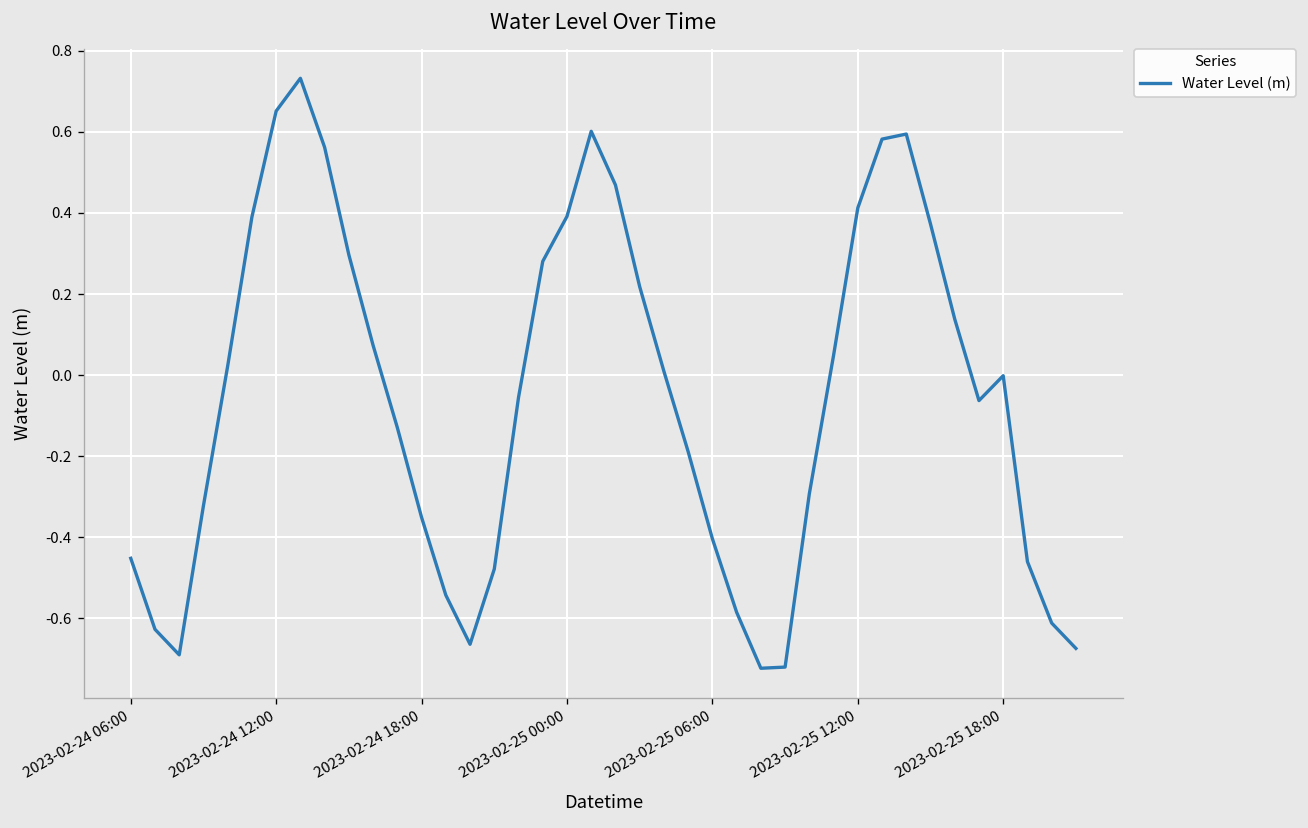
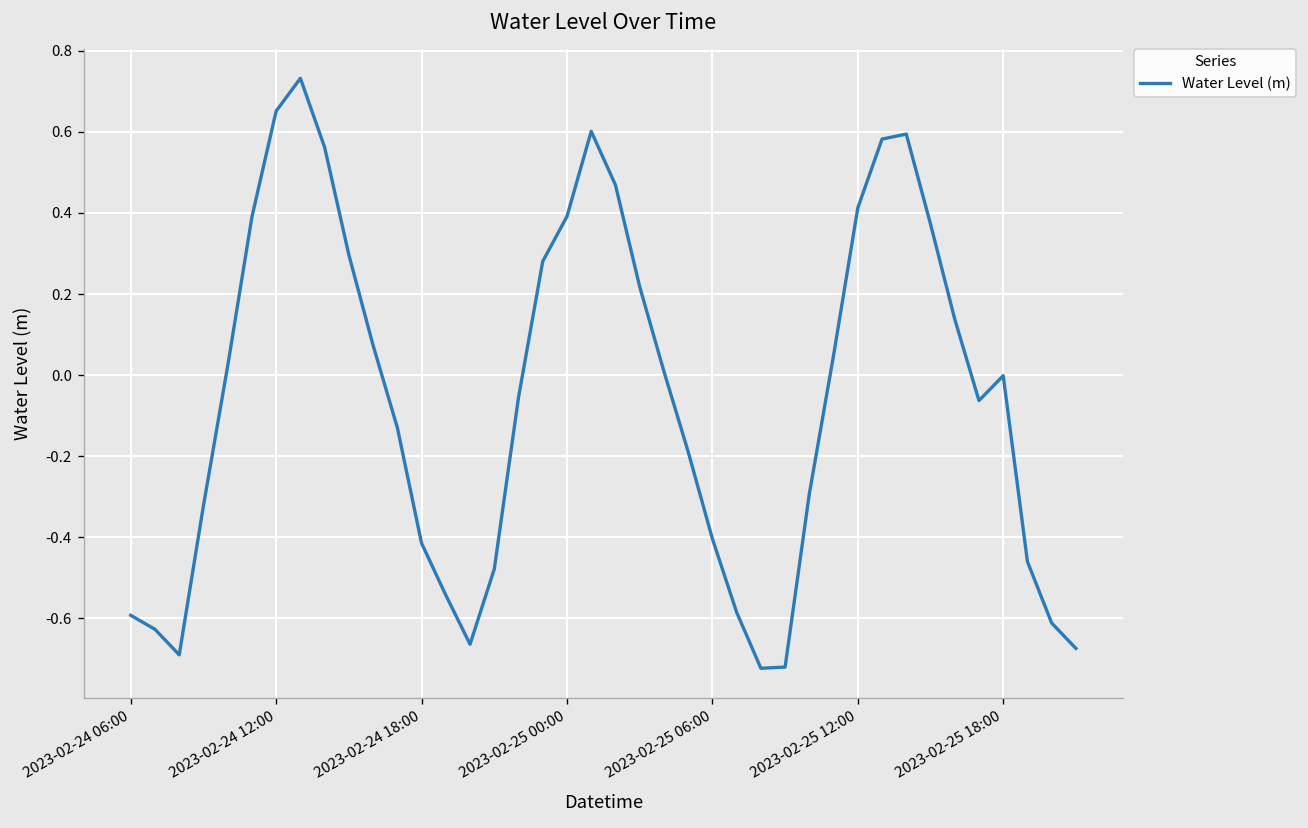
  {
-   "2023-02-24 06:00": -0.45,
+   "2023-02-24 06:00": -0.59,
    "2023-02-24 12:00": 0.65,
-   "2023-02-24 18:00": -0.35,
+   "2023-02-24 18:00": -0.41,
    "2023-02-25 00:00": 0.39,
    "2023-02-25 06:00": -0.40,
    "2023-02-25 12:00": 0.41,
    "2023-02-25 18:00": 0.00
  }
